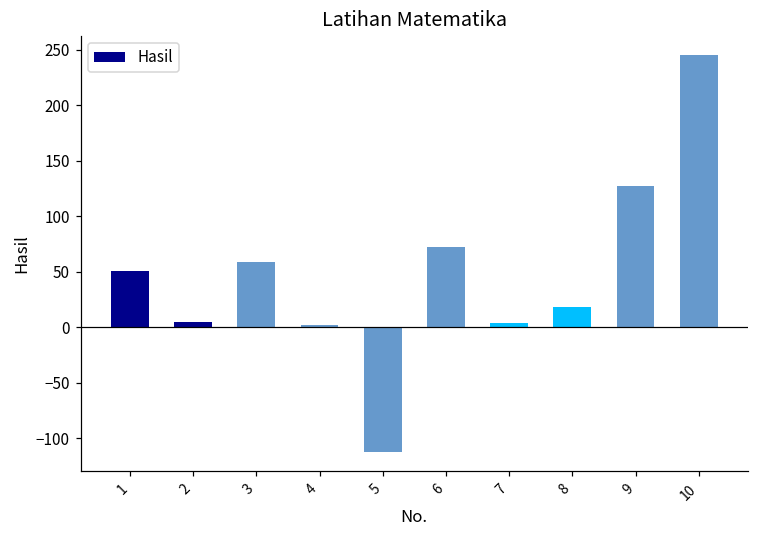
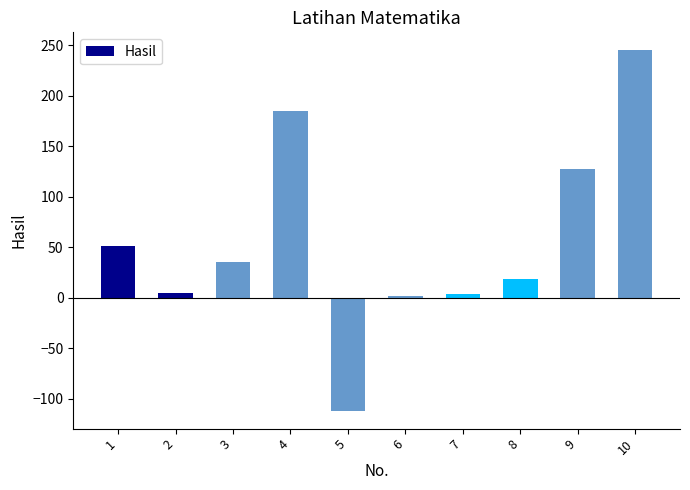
  {
    "1": 51,
    "2": 5,
-   "3": 59,
-   "4": 2,
+   "3": 35,
+   "4": 185,
    "5": -112,
-   "6": 72,
+   "6": 2,
    "7": 4,
    "8": 18,
    "9": 127,
    "10": 245
  }
